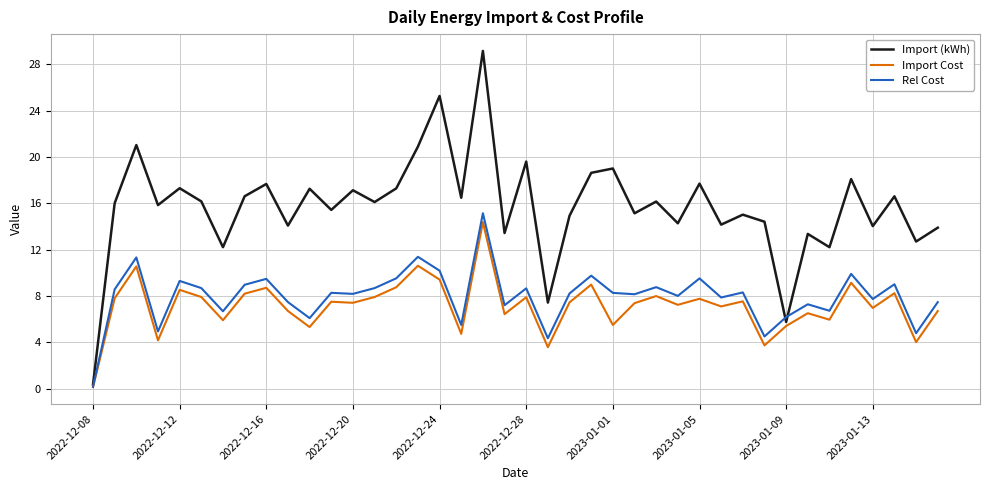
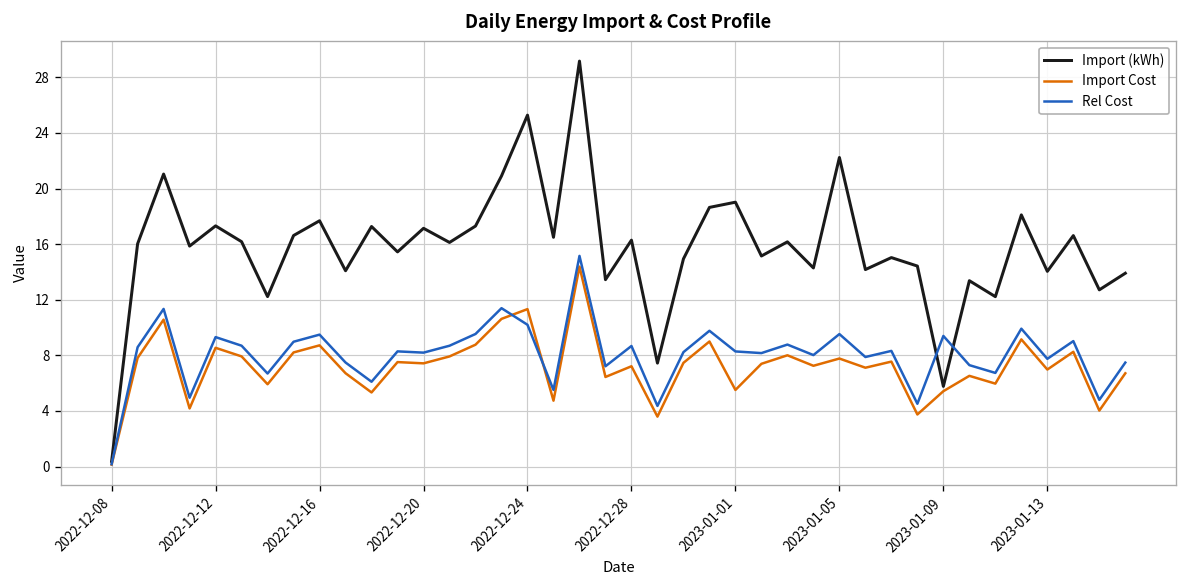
  {
    "Import (kWh)": {
      "2022-12-12": 17.3,
      "2022-12-16": 17.7,
      "2022-12-20": 17.1,
      "2022-12-24": 25.3,
-     "2022-12-28": 19.6,
+     "2022-12-28": 16.3,
      "2023-01-01": 19.0,
-     "2023-01-05": 17.7,
+     "2023-01-05": 22.2,
      "2023-01-09": 5.8,
      "2023-01-13": 14.0
    },
    "Import Cost": {
      "2022-12-12": 8.5,
      "2022-12-16": 8.7,
      "2022-12-20": 7.4,
-     "2022-12-24": 9.4,
-     "2022-12-28": 7.9,
+     "2022-12-24": 11.3,
+     "2022-12-28": 7.2,
      "2023-01-01": 5.5,
      "2023-01-05": 7.8,
      "2023-01-09": 5.4,
      "2023-01-13": 7.0
    },
    "Rel Cost": {
      "2022-12-12": 9.3,
      "2022-12-16": 9.5,
      "2022-12-20": 8.2,
      "2022-12-24": 10.2,
      "2022-12-28": 8.7,
      "2023-01-01": 8.3,
      "2023-01-05": 9.5,
-     "2023-01-09": 6.2,
+     "2023-01-09": 9.4,
      "2023-01-13": 7.7
    }
  }
